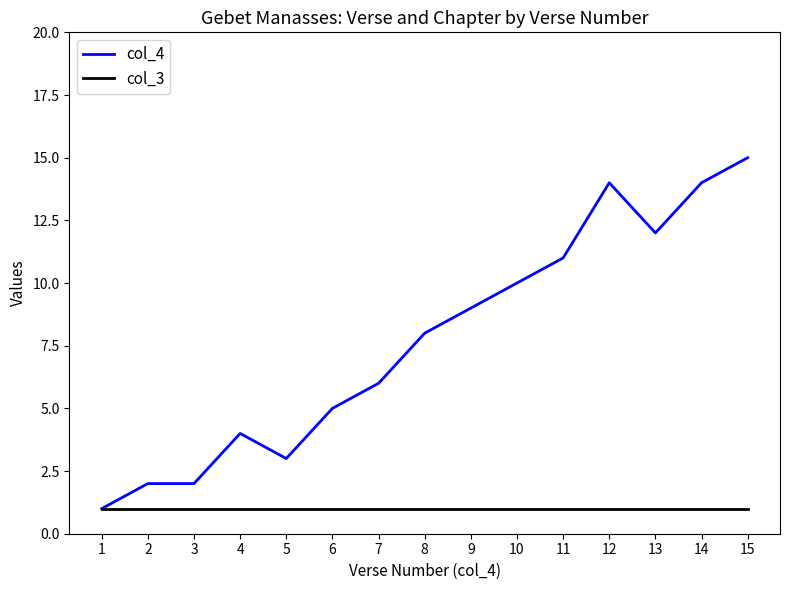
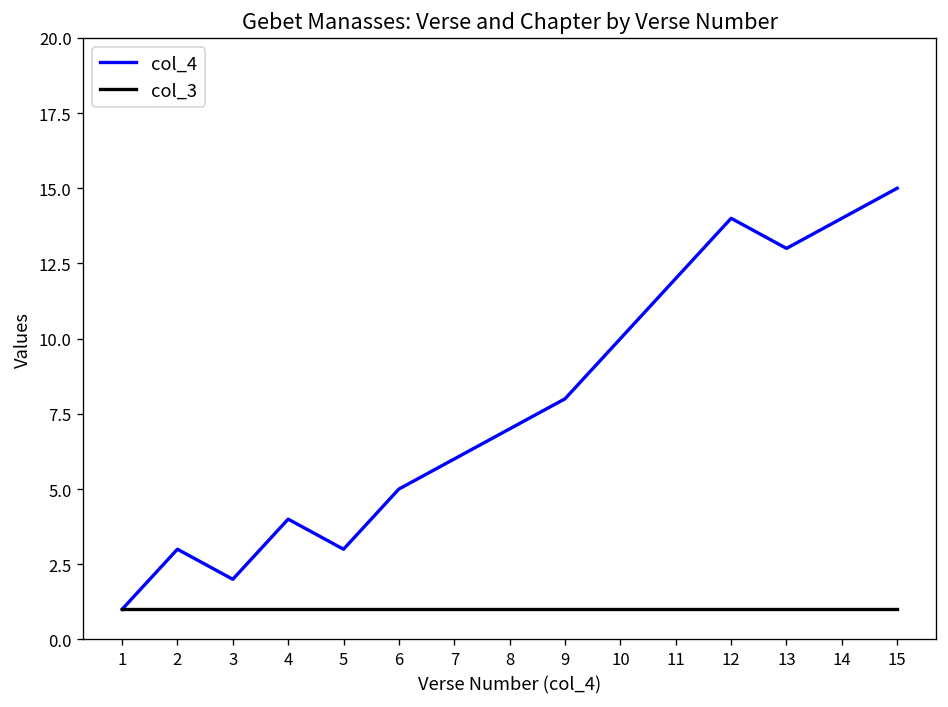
  {
    "col_4": {
-     "2": 2,
+     "2": 3,
      "3": 2,
      "4": 4,
      "5": 3,
      "6": 5,
      "7": 6,
-     "8": 8,
-     "9": 9,
+     "8": 7,
+     "9": 8,
      "10": 10,
-     "11": 11,
+     "11": 12,
      "12": 14,
-     "13": 12,
+     "13": 13,
      "14": 14,
      "15": 15
    },
    "col_3": {
      "2": 1,
      "3": 1,
      "4": 1,
      "5": 1,
      "6": 1,
      "7": 1,
      "8": 1,
      "9": 1,
      "10": 1,
      "11": 1,
      "12": 1,
      "13": 1,
      "14": 1,
      "15": 1
    }
  }
